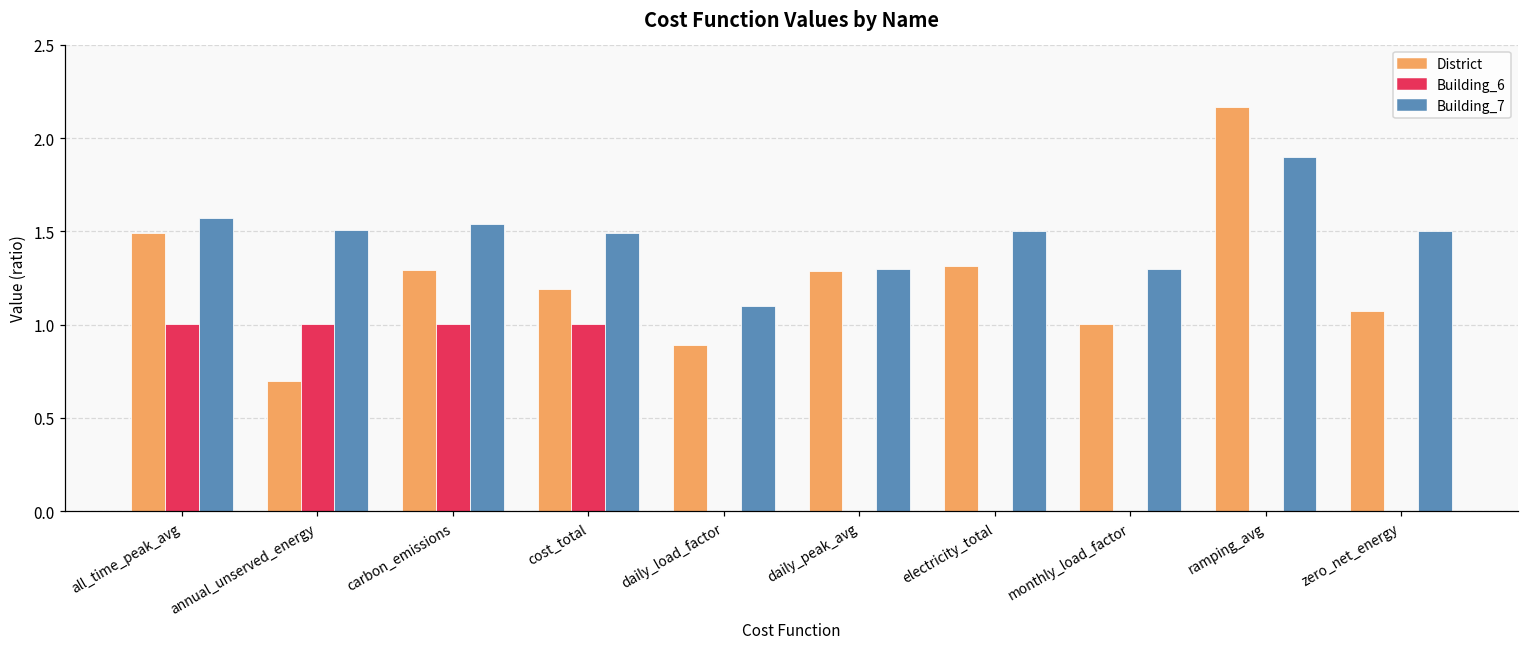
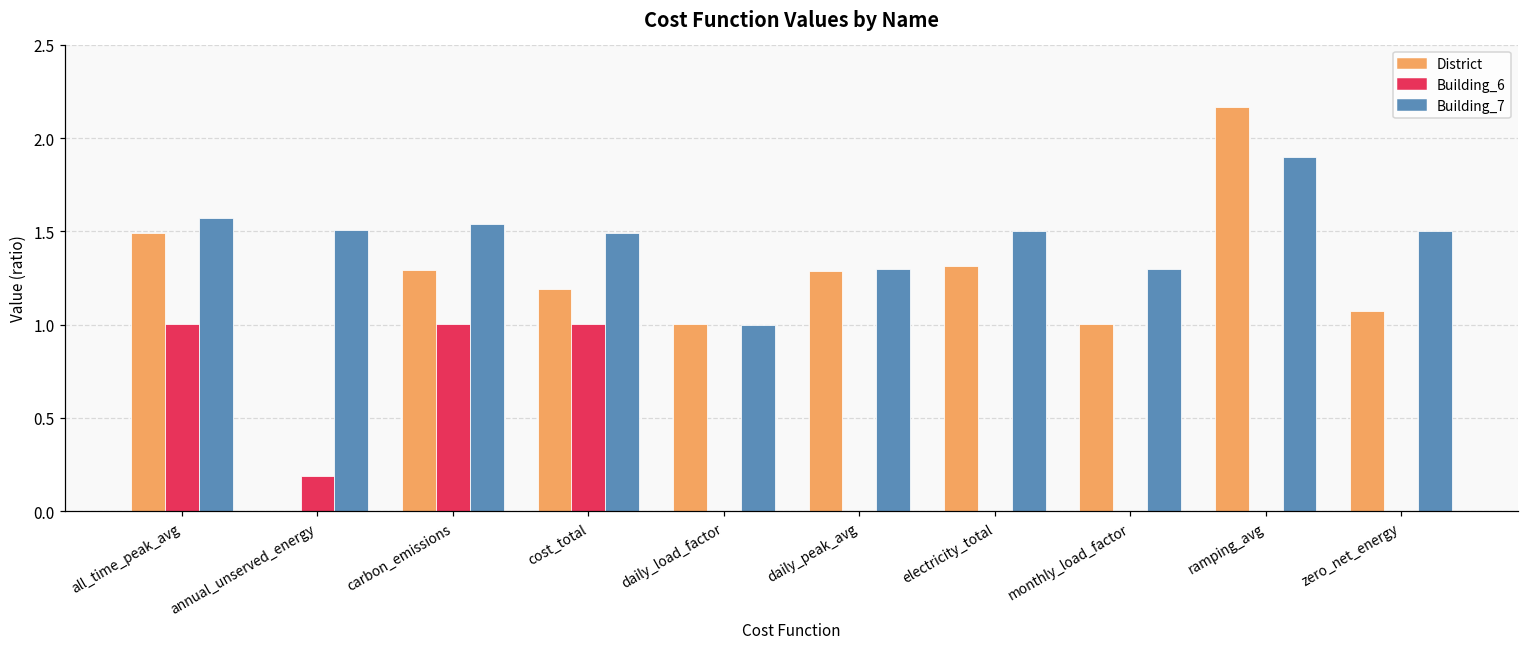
  {
    "District": {
      "all_time_peak_avg": 1.49,
-     "annual_unserved_energy": 0.7,
+     "annual_unserved_energy": 0.0,
      "carbon_emissions": 1.29,
      "cost_total": 1.19,
-     "daily_load_factor": 0.89,
+     "daily_load_factor": 1.00,
      "daily_peak_avg": 1.29,
      "electricity_total": 1.31,
      "monthly_load_factor": 1.00,
      "ramping_avg": 2.16,
      "zero_net_energy": 1.07
    },
    "Building_6": {
      "all_time_peak_avg": 1.00,
-     "annual_unserved_energy": 1.00,
+     "annual_unserved_energy": 0.19,
      "carbon_emissions": 1.00,
      "cost_total": 1.00,
      "daily_load_factor": 0.00,
      "daily_peak_avg": 0.00,
      "electricity_total": 0.00,
      "monthly_load_factor": 0.00,
      "ramping_avg": 0.00,
      "zero_net_energy": 0.00
    },
    "Building_7": {
      "all_time_peak_avg": 1.57,
      "annual_unserved_energy": 1.5,
      "carbon_emissions": 1.54,
      "cost_total": 1.5,
-     "daily_load_factor": 1.1,
+     "daily_load_factor": 1.0,
      "daily_peak_avg": 1.3,
      "electricity_total": 1.5,
      "monthly_load_factor": 1.3,
      "ramping_avg": 1.9,
      "zero_net_energy": 1.5
    }
  }
